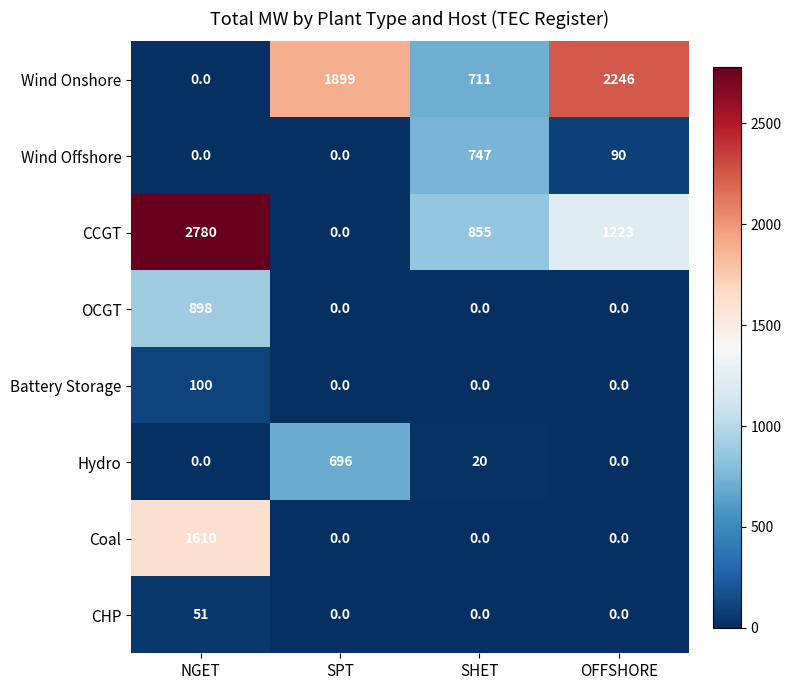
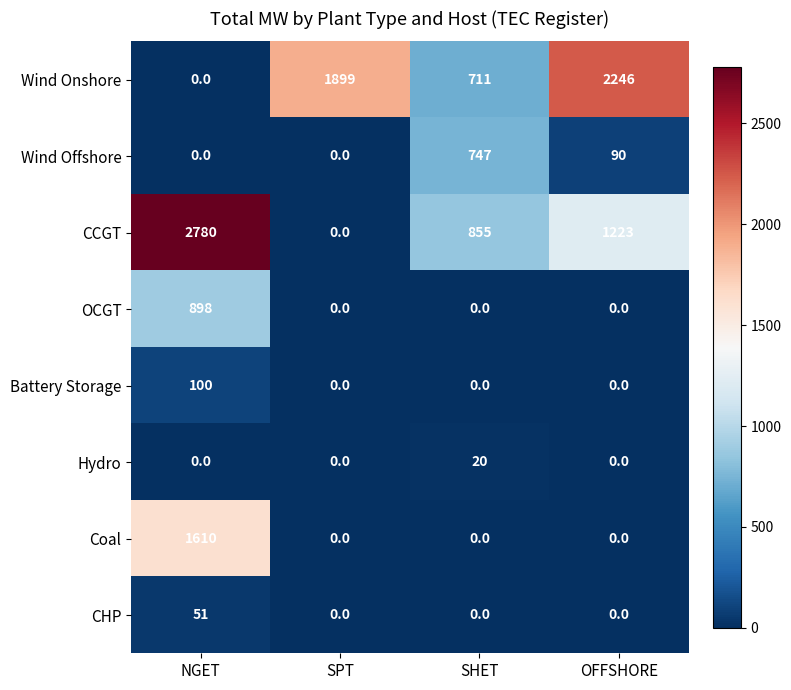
  {
    "Wind Onshore": {
      "NGET": 0.0,
      "SPT": 1899,
      "SHET": 711,
      "OFFSHORE": 2246
    },
    "Wind Offshore": {
      "NGET": 0.0,
      "SPT": 0.0,
      "SHET": 747,
      "OFFSHORE": 90
    },
    "CCGT": {
      "NGET": 2780,
      "SPT": 0.0,
      "SHET": 855
    },
    "OCGT": {
      "NGET": 898,
      "SPT": 0.0,
      "SHET": 0.0,
      "OFFSHORE": 0.0
    },
    "Battery Storage": {
      "NGET": 100,
      "SPT": 0.0,
      "SHET": 0.0,
      "OFFSHORE": 0.0
    },
    "Hydro": {
      "NGET": 0.0,
-     "SPT": 696,
+     "SPT": 0.0,
      "SHET": 20,
      "OFFSHORE": 0.0
    },
    "Coal": {
      "SPT": 0.0,
      "SHET": 0.0,
      "OFFSHORE": 0.0
    },
    "CHP": {
      "NGET": 51,
      "SPT": 0.0,
      "SHET": 0.0,
      "OFFSHORE": 0.0
    }
  }
